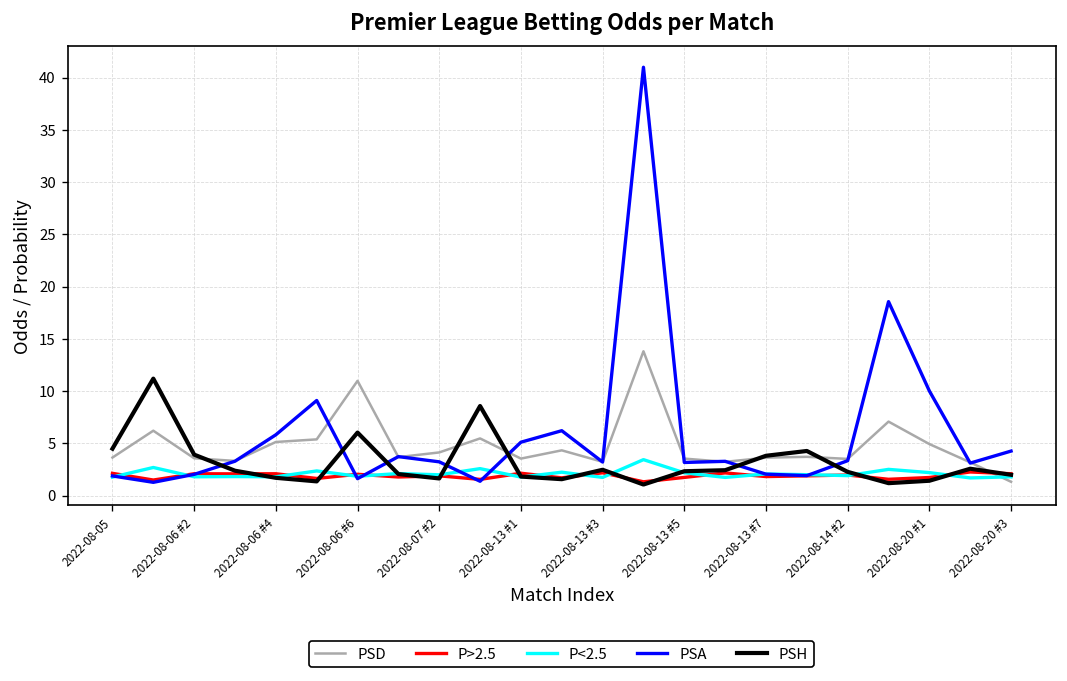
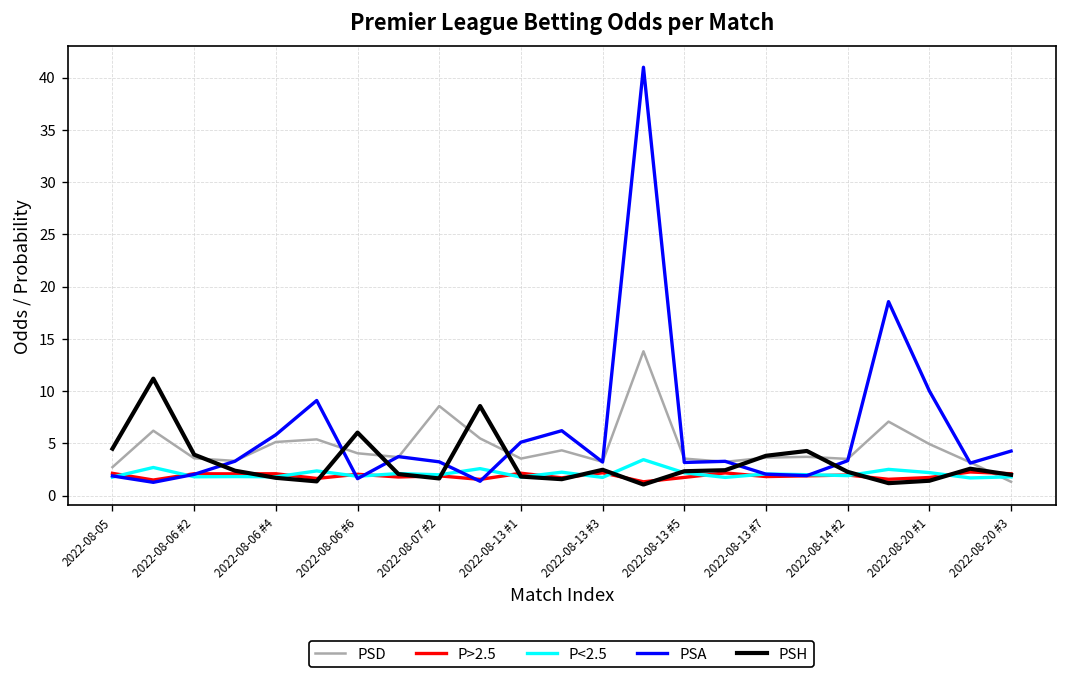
  {
    "PSD": {
-     "2022-08-05": 4,
+     "2022-08-05": 3,
      "2022-08-06 #2": 4,
      "2022-08-06 #4": 5,
-     "2022-08-06 #6": 11,
-     "2022-08-07 #2": 4,
+     "2022-08-06 #6": 4,
+     "2022-08-07 #2": 9,
      "2022-08-13 #1": 4,
      "2022-08-13 #5": 4,
      "2022-08-20 #1": 5,
      "2022-08-20 #3": 1
    },
    "P>2.5": {
      "2022-08-06 #4": 2,
      "2022-08-13 #1": 2,
      "2022-08-13 #3": 2,
      "2022-08-13 #5": 2,
      "2022-08-20 #1": 2
    },
    "P<2.5": {
      "2022-08-13 #3": 2,
      "2022-08-20 #1": 2
    },
    "PSA": {
      "2022-08-06 #4": 6,
      "2022-08-07 #2": 3,
      "2022-08-13 #1": 5,
      "2022-08-13 #5": 3,
      "2022-08-20 #1": 10,
      "2022-08-20 #3": 4
    },
    "PSH": {
      "2022-08-05": 5,
      "2022-08-06 #2": 4,
      "2022-08-06 #6": 6,
      "2022-08-13 #3": 2,
      "2022-08-14 #2": 2,
      "2022-08-20 #1": 1
    }
  }
